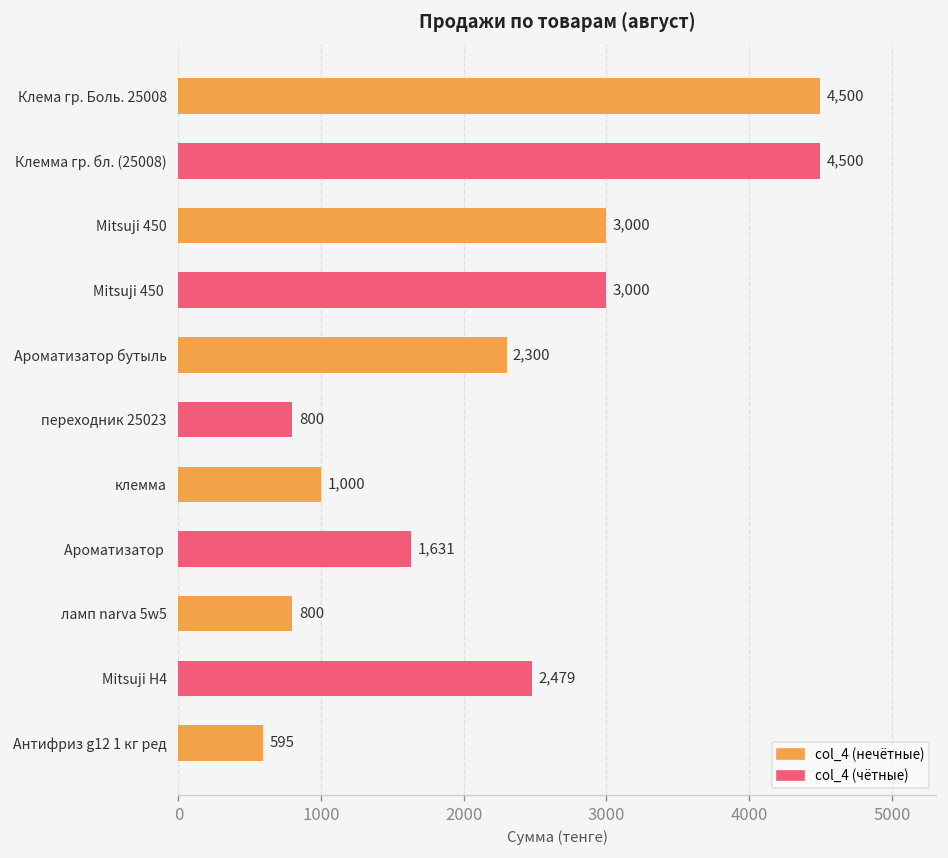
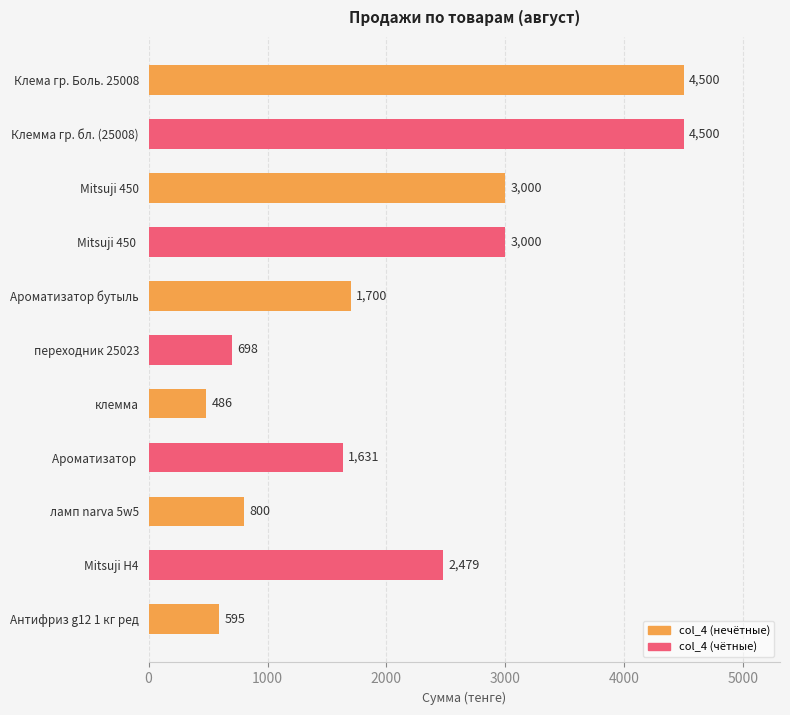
  {
    "Клема гр. Боль. 25008": "4,500",
    "Клемма гр. бл. (25008)": "4,500",
-   "Ароматизатор бутыль": "2,300",
-   "переходник 25023": "800",
-   "клемма": "1,000",
+   "Ароматизатор бутыль": "1,700",
+   "переходник 25023": "698",
+   "клемма": "486",
    "Ароматизатор": "1,631",
    "ламп narva 5w5": "800",
    "Mitsuji H4": "2,479",
    "Антифриз g12 1 кг ред": "595"
  }
